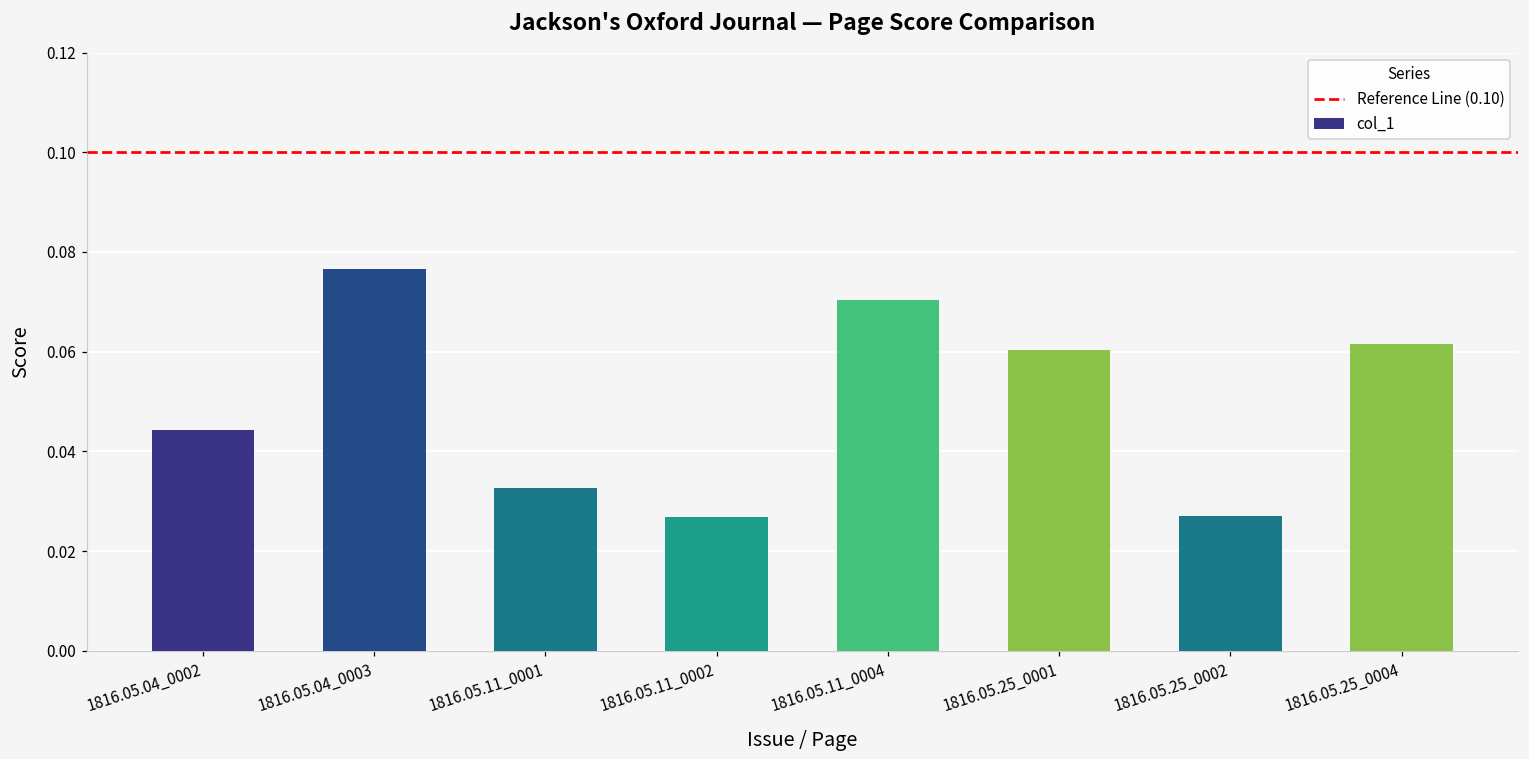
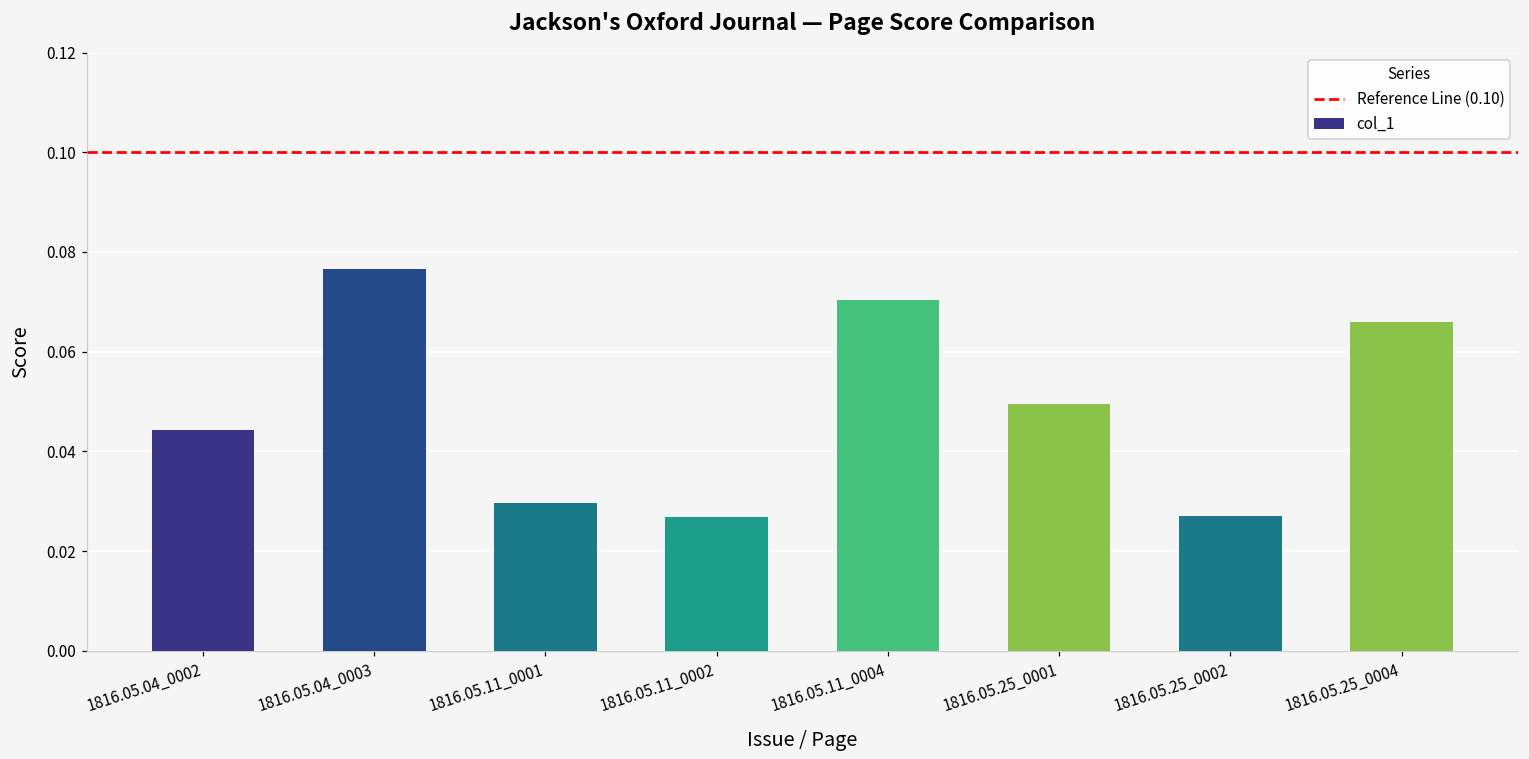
  {
    "1816.05.04_0002": 0.044,
    "1816.05.04_0003": 0.077,
-   "1816.05.11_0001": 0.033,
+   "1816.05.11_0001": 0.030,
    "1816.05.11_0002": 0.027,
    "1816.05.11_0004": 0.070,
-   "1816.05.25_0001": 0.060,
+   "1816.05.25_0001": 0.049,
    "1816.05.25_0002": 0.027,
-   "1816.05.25_0004": 0.061
+   "1816.05.25_0004": 0.066
  }
